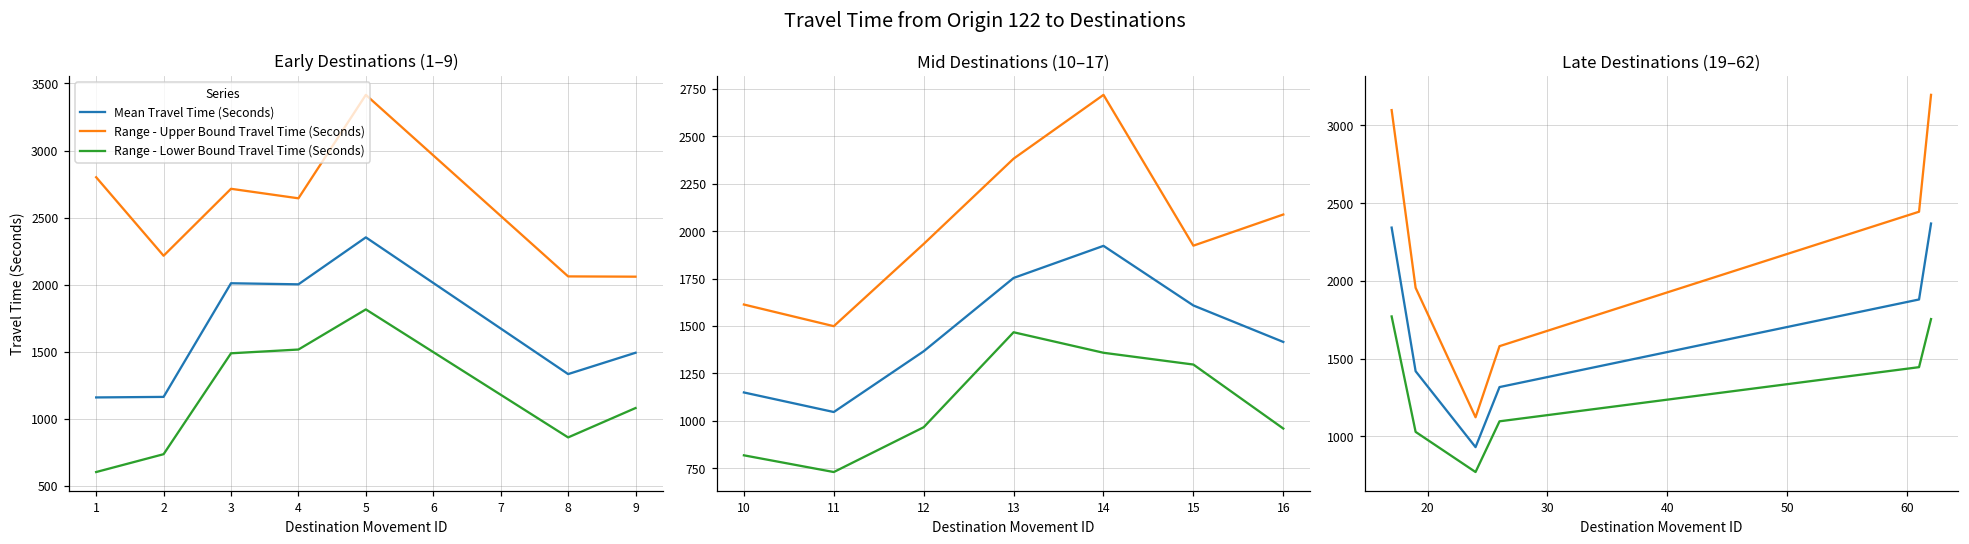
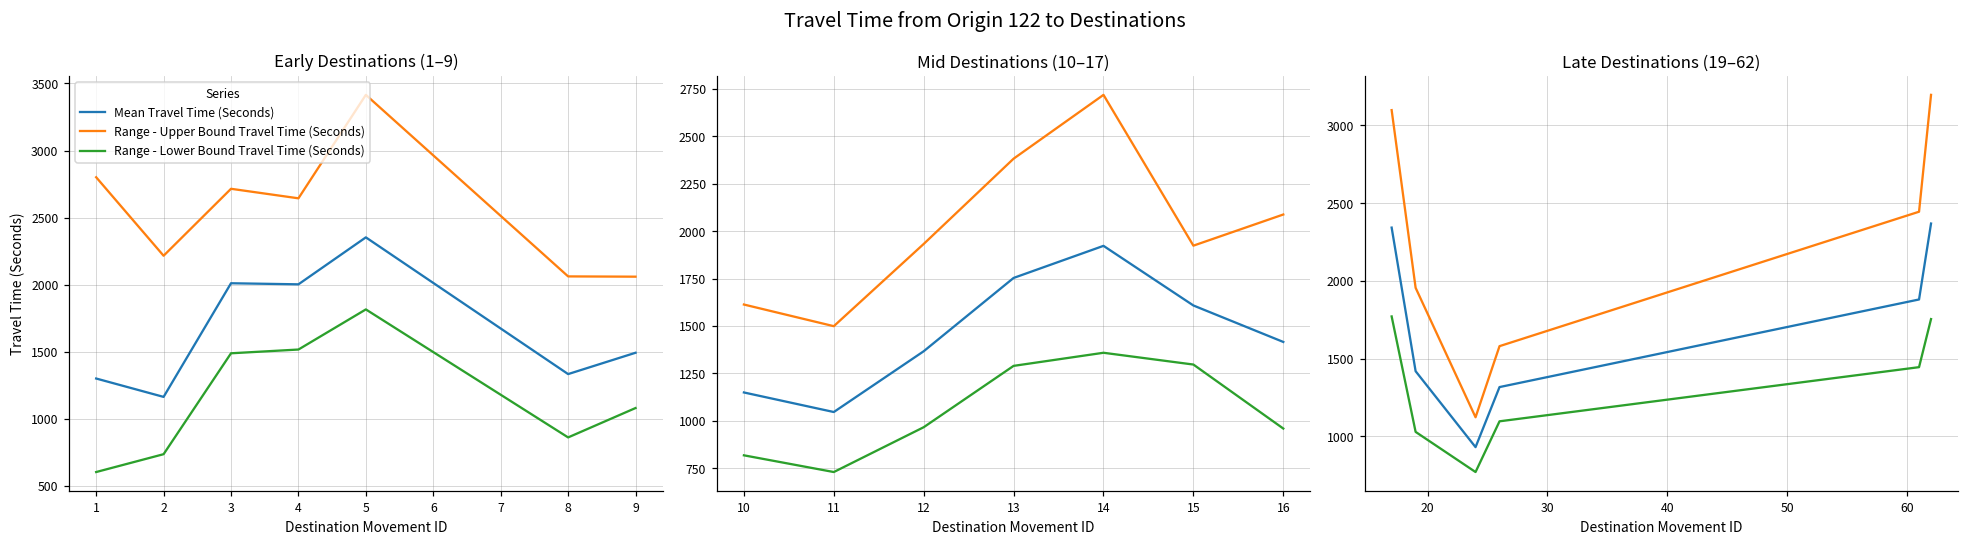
  {
    "Early Destinations (1–9)": {
      "Mean Travel Time (Seconds)": {
-       "1": 1160,
+       "1": 1300,
        "2": 1160,
        "3": 2010,
        "4": 2000,
        "5": 2350,
        "8": 1330,
        "9": 1490
      },
      "Range - Upper Bound Travel Time (Seconds)": {
        "1": 2800,
        "2": 2220,
        "3": 2720,
        "4": 2640,
        "8": 2060,
        "9": 2060
      },
      "Range - Lower Bound Travel Time (Seconds)": {
        "1": 600,
        "2": 740,
        "3": 1490,
        "4": 1520,
        "5": 1820,
        "8": 860,
        "9": 1080
      }
    },
    "Mid Destinations (10–17)": {
      "Mean Travel Time (Seconds)": {
        "10": 1150,
        "11": 1050,
        "12": 1370,
        "13": 1750,
        "14": 1920,
        "15": 1610,
        "16": 1420
      },
      "Range - Upper Bound Travel Time (Seconds)": {
        "10": 1610,
        "11": 1500,
        "12": 1930,
        "13": 2380,
        "14": 2720,
        "15": 1920,
        "16": 2090
      },
      "Range - Lower Bound Travel Time (Seconds)": {
        "10": 820,
        "11": 730,
        "12": 970,
-       "13": 1470,
+       "13": 1290,
        "14": 1360,
        "15": 1300,
        "16": 960
      }
    }
  }
